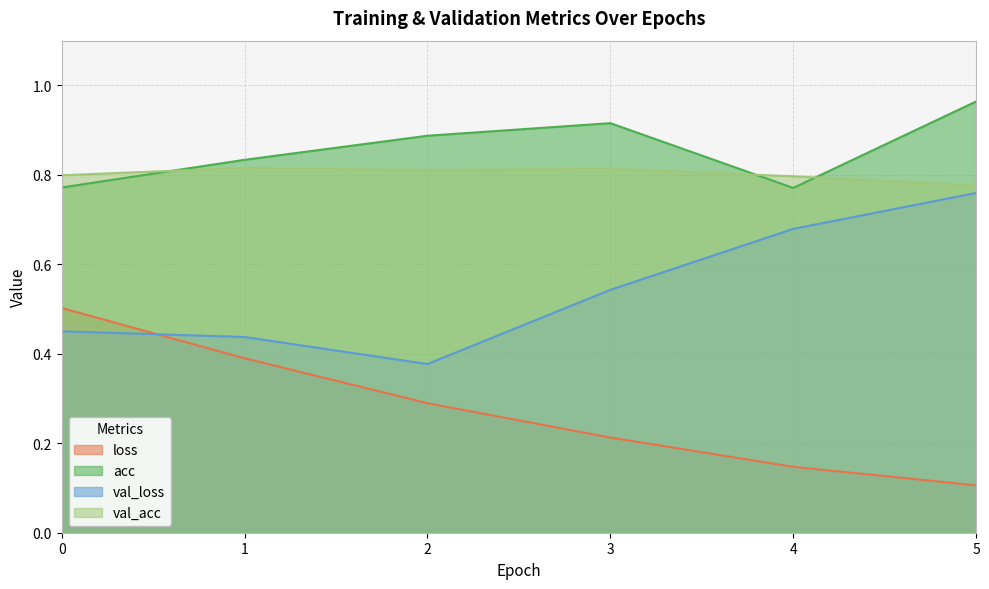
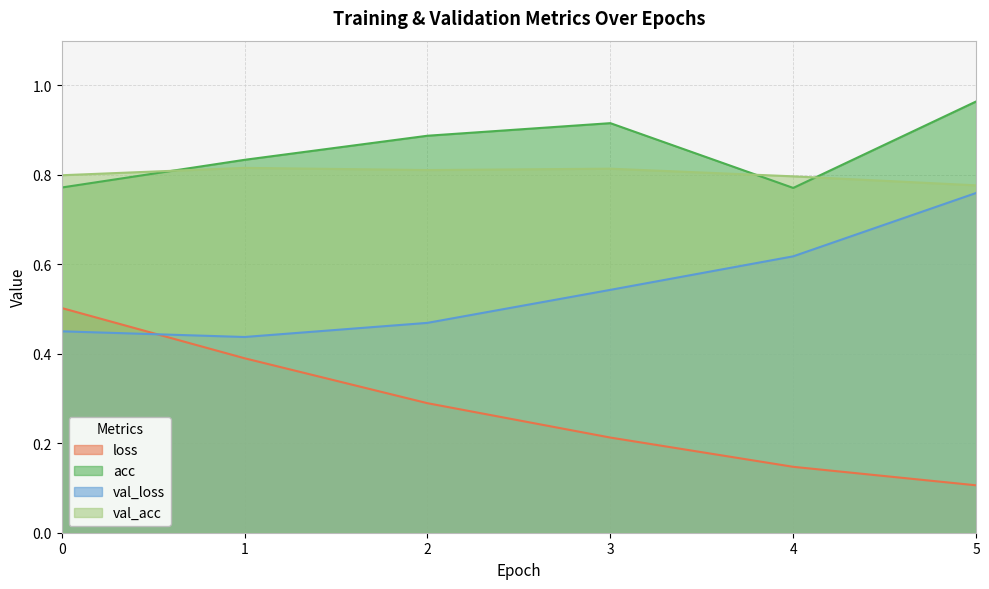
  {
    "loss": {
      "0": 0.50,
      "1": 0.39,
      "2": 0.29,
      "3": 0.21,
      "4": 0.15,
      "5": 0.11
    },
    "acc": {
      "0": 0.77,
      "1": 0.83,
      "2": 0.89,
      "3": 0.92,
      "4": 0.77,
      "5": 0.96
    },
    "val_loss": {
      "0": 0.45,
      "1": 0.44,
-     "2": 0.38,
+     "2": 0.47,
      "3": 0.54,
-     "4": 0.68,
+     "4": 0.62,
      "5": 0.76
    },
    "val_acc": {
      "0": 0.80,
      "1": 0.82,
      "2": 0.81,
      "3": 0.81,
      "4": 0.80,
      "5": 0.78
    }
  }
